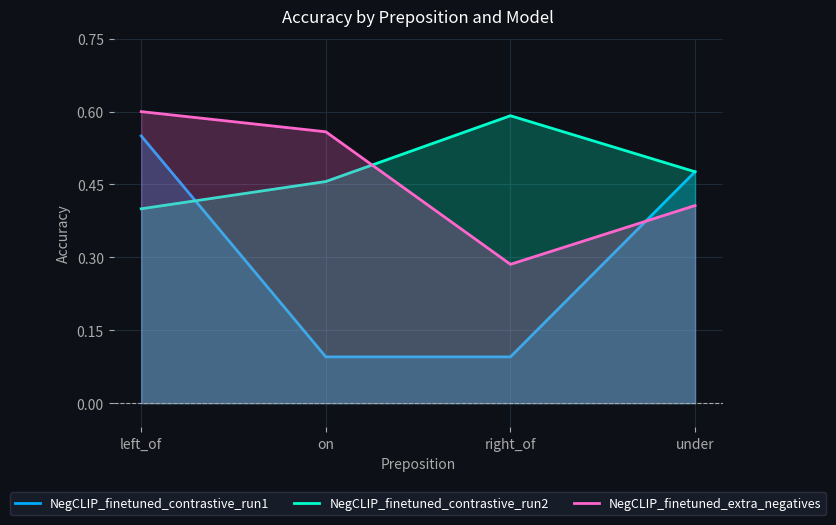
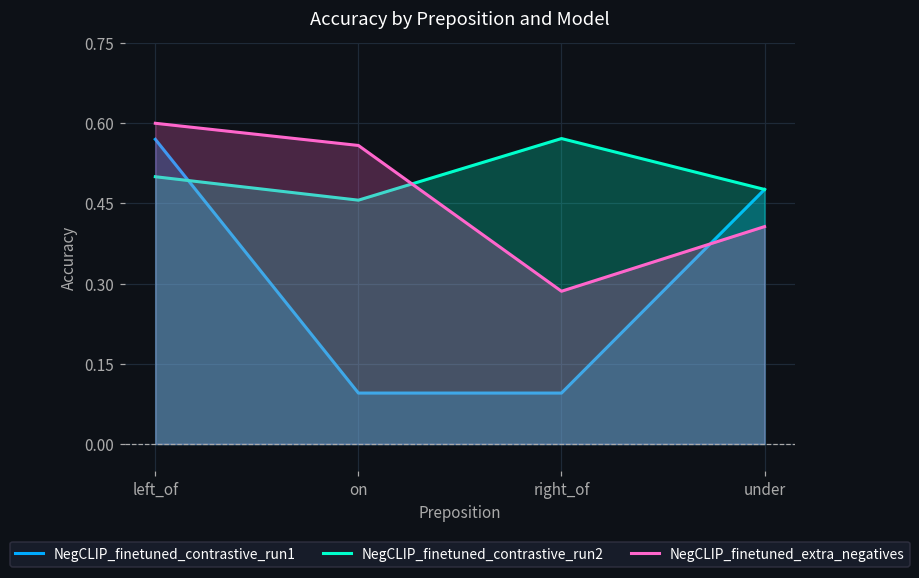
  {
    "NegCLIP_finetuned_contrastive_run1": {
-     "left_of": 0.55,
+     "left_of": 0.57,
      "on": 0.10,
      "right_of": 0.10
    },
    "NegCLIP_finetuned_contrastive_run2": {
-     "left_of": 0.4,
+     "left_of": 0.5,
      "on": 0.46,
-     "right_of": 0.59
+     "right_of": 0.57
    },
    "NegCLIP_finetuned_extra_negatives": {
      "left_of": 0.60,
      "on": 0.56,
      "right_of": 0.29,
      "under": 0.41
    }
  }
